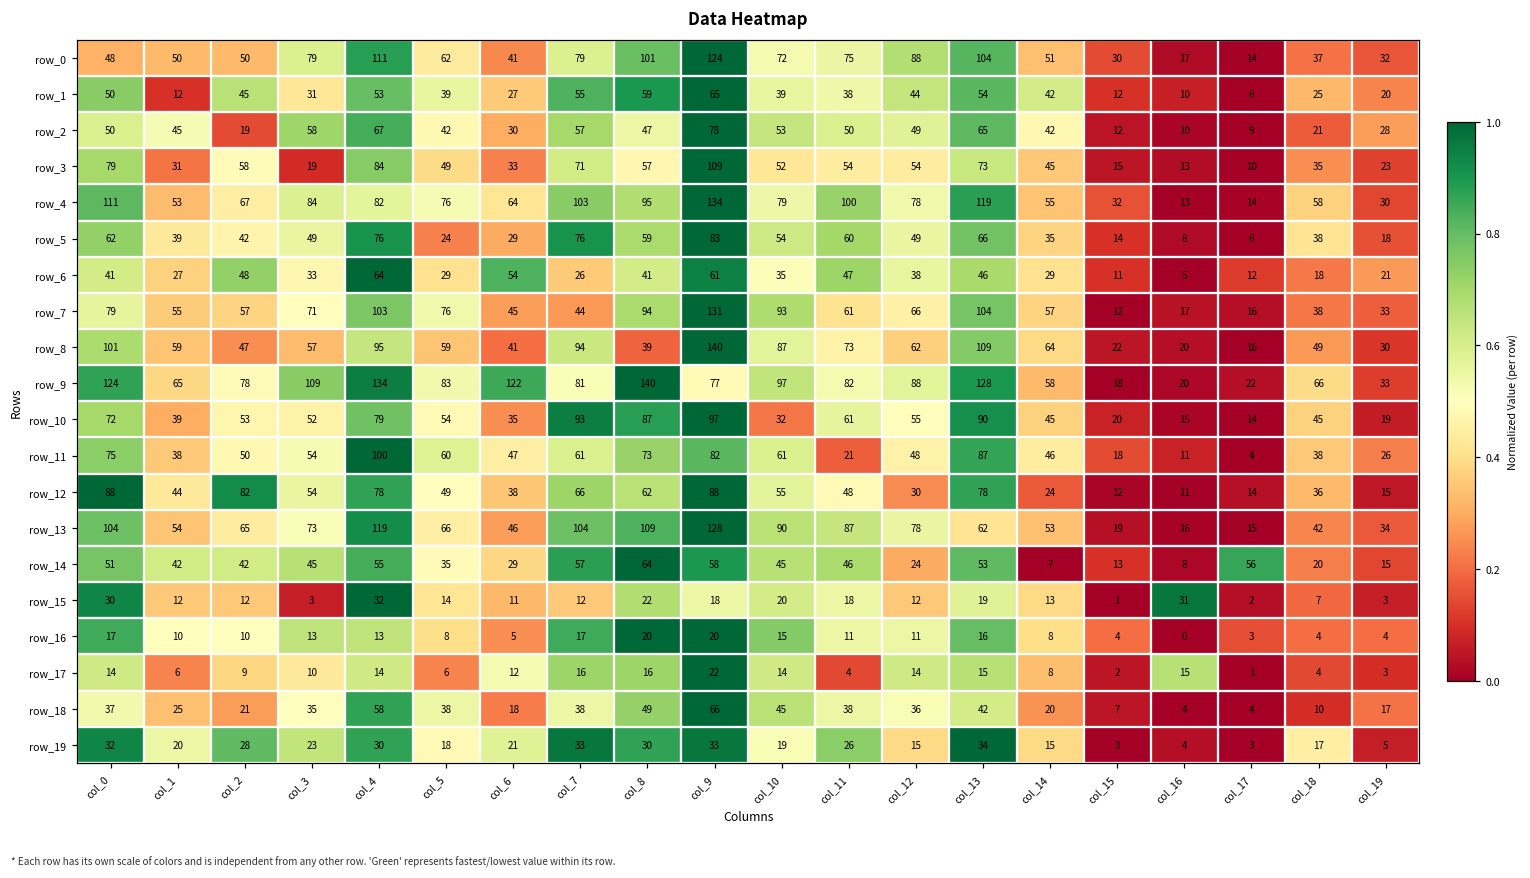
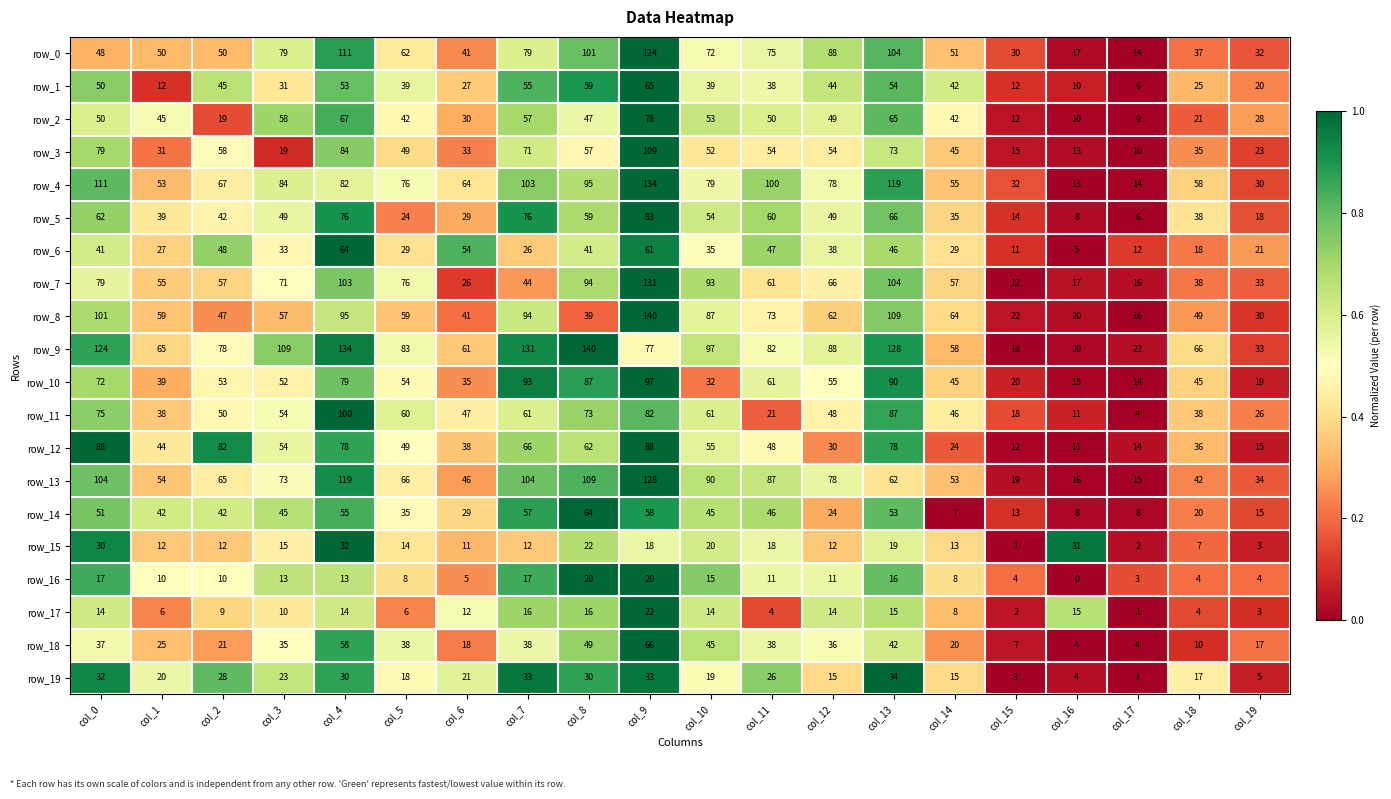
  {
    "row_7": {
      "col_0": 79,
      "col_1": 55,
      "col_2": 57,
      "col_3": 71,
      "col_4": 103,
      "col_5": 76,
-     "col_6": 45,
+     "col_6": 26,
      "col_7": 44,
      "col_8": 94,
      "col_9": 131,
      "col_10": 93,
      "col_11": 61,
      "col_12": 66,
      "col_13": 104,
      "col_14": 57,
      "col_15": 12,
      "col_16": 17,
      "col_17": 16,
      "col_18": 38,
      "col_19": 33
    },
    "row_9": {
      "col_0": 124,
      "col_1": 65,
      "col_2": 78,
      "col_3": 109,
      "col_4": 134,
      "col_5": 83,
-     "col_6": 122,
-     "col_7": 81,
+     "col_6": 61,
+     "col_7": 131,
      "col_8": 140,
      "col_9": 77,
      "col_10": 97,
      "col_11": 82,
      "col_12": 88,
      "col_13": 128,
      "col_14": 58,
      "col_15": 18,
      "col_16": 20,
      "col_17": 22,
      "col_18": 66,
      "col_19": 33
    },
    "row_14": {
      "col_0": 51,
      "col_1": 42,
      "col_2": 42,
      "col_3": 45,
      "col_4": 55,
      "col_5": 35,
      "col_6": 29,
      "col_7": 57,
      "col_8": 64,
      "col_9": 58,
      "col_10": 45,
      "col_11": 46,
      "col_12": 24,
      "col_13": 53,
      "col_14": 7,
      "col_15": 13,
      "col_16": 8,
-     "col_17": 56,
+     "col_17": 8,
      "col_18": 20,
      "col_19": 15
    },
    "row_15": {
      "col_0": 30,
      "col_1": 12,
      "col_2": 12,
-     "col_3": 3,
+     "col_3": 15,
      "col_4": 32,
      "col_5": 14,
      "col_6": 11,
      "col_7": 12,
      "col_8": 22,
      "col_9": 18,
      "col_10": 20,
      "col_11": 18,
      "col_12": 12,
      "col_13": 19,
      "col_14": 13,
      "col_15": 1,
      "col_16": 31,
      "col_17": 2,
      "col_18": 7,
      "col_19": 3
    }
  }
